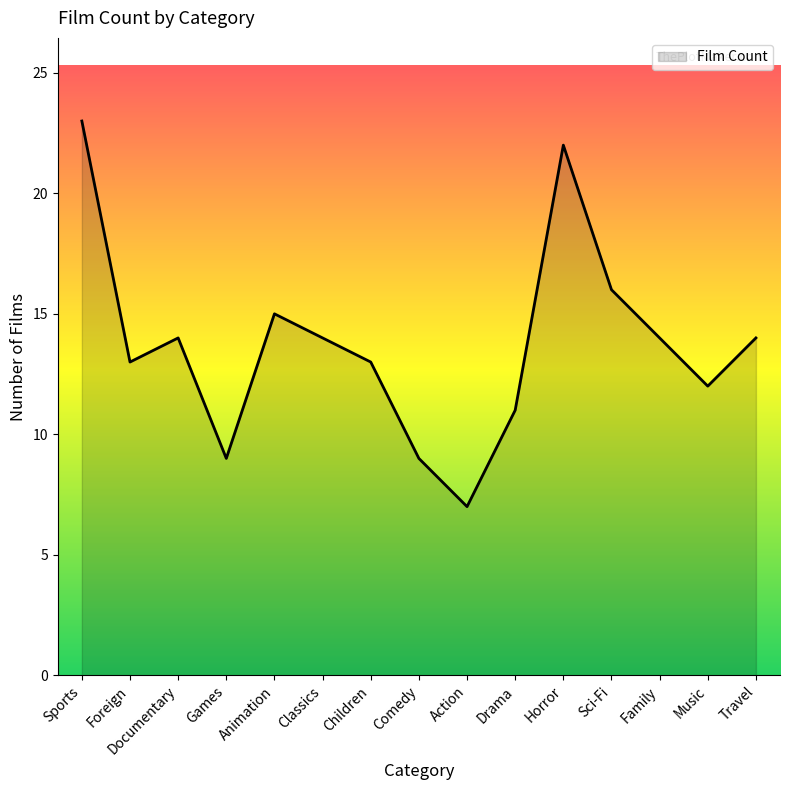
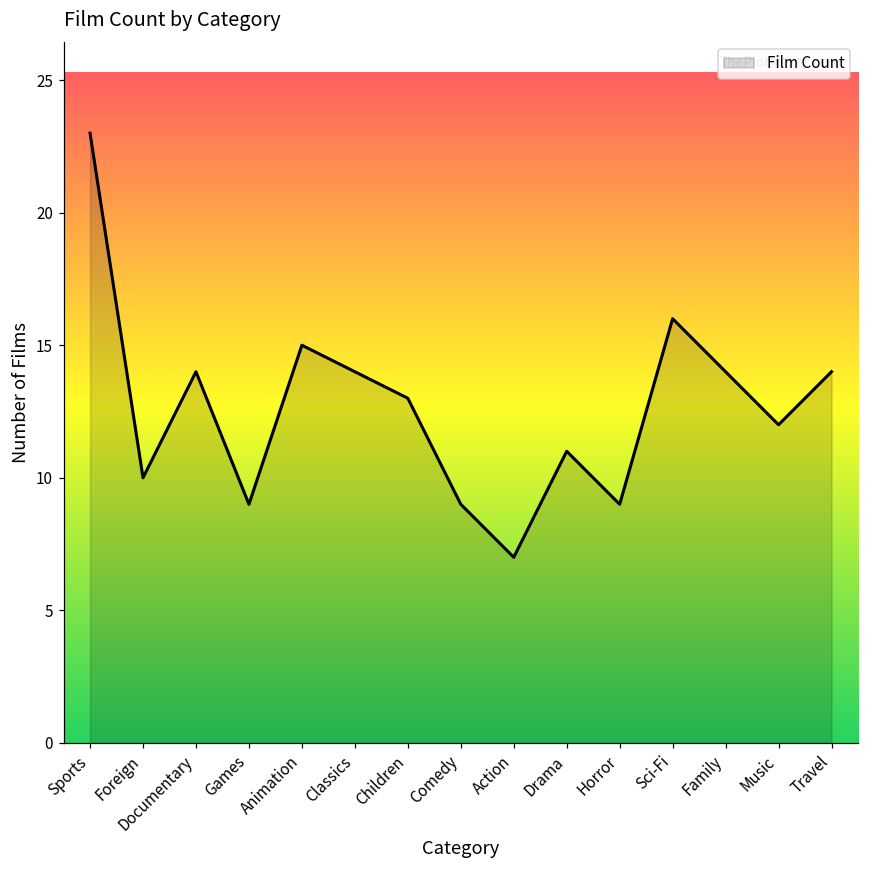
  {
    "Sports": 23,
-   "Foreign": 13,
+   "Foreign": 10,
    "Documentary": 14,
    "Games": 9,
    "Animation": 15,
    "Classics": 14,
    "Children": 13,
    "Comedy": 9,
    "Action": 7,
    "Drama": 11,
-   "Horror": 22,
+   "Horror": 9,
    "Sci-Fi": 16,
    "Family": 14,
    "Music": 12,
    "Travel": 14
  }
